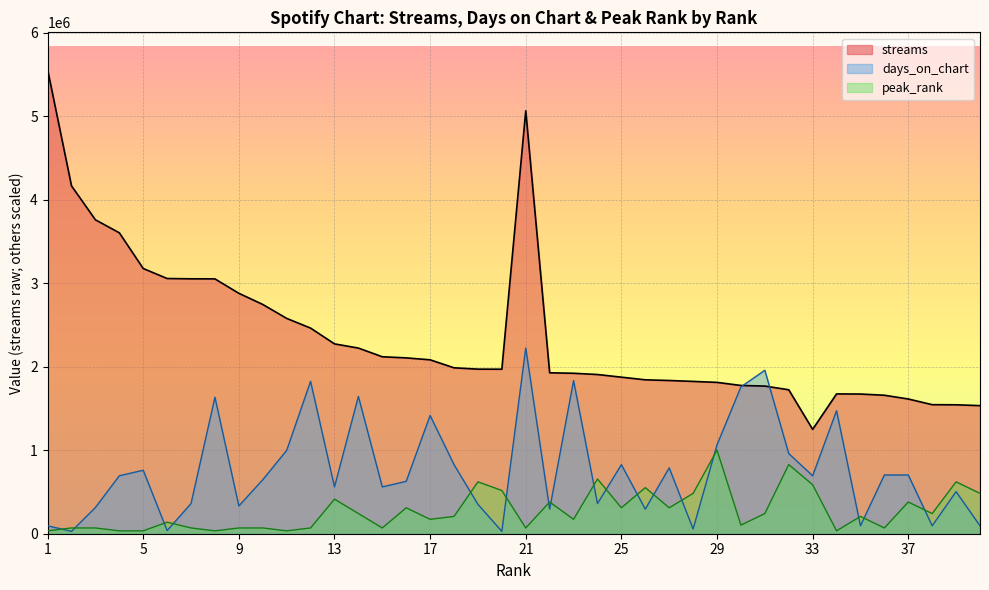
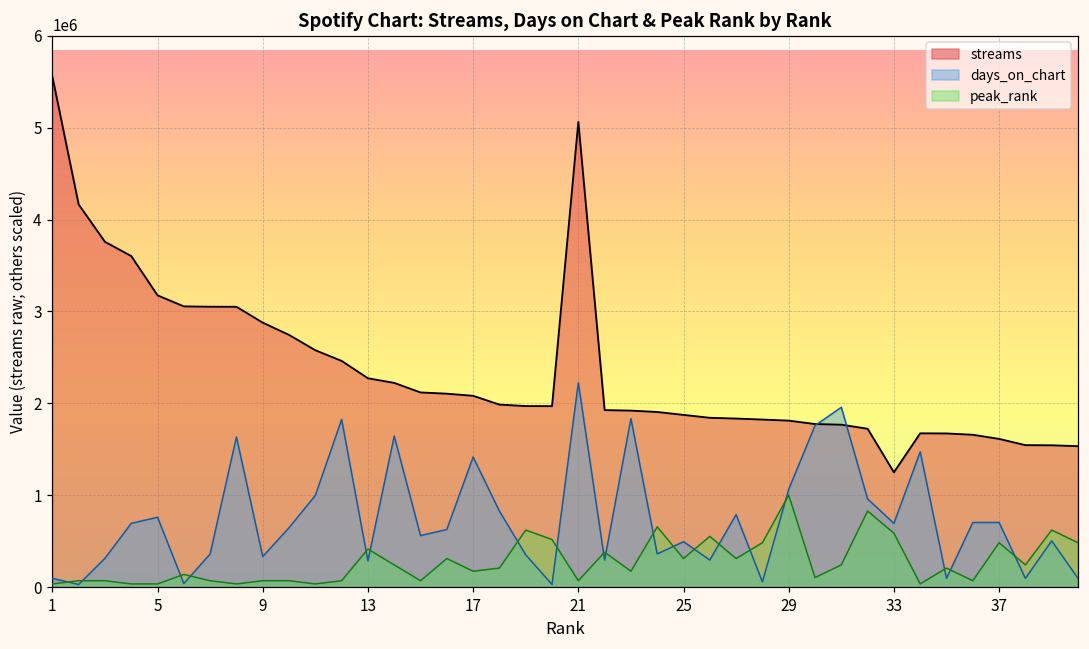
  {
    "streams": {
      "1": 5600000,
      "5": 3200000,
      "9": 2900000,
      "13": 2300000,
      "17": 2100000,
      "21": 5100000,
      "25": 1900000,
      "29": 1800000,
      "33": 1200000,
      "37": 1600000
    },
    "days_on_chart": {
      "1": 100000,
      "5": 800000,
      "9": 300000,
-     "13": 600000,
+     "13": 300000,
      "17": 1400000,
      "21": 2200000,
-     "25": 800000,
+     "25": 500000,
      "29": 1100000,
      "33": 700000,
      "37": 700000
    },
    "peak_rank": {
      "1": 0,
      "5": 0,
      "9": 100000,
      "13": 400000,
      "17": 200000,
      "21": 100000,
      "25": 300000,
      "29": 1000000,
      "33": 600000,
-     "37": 400000
+     "37": 500000
    }
  }
